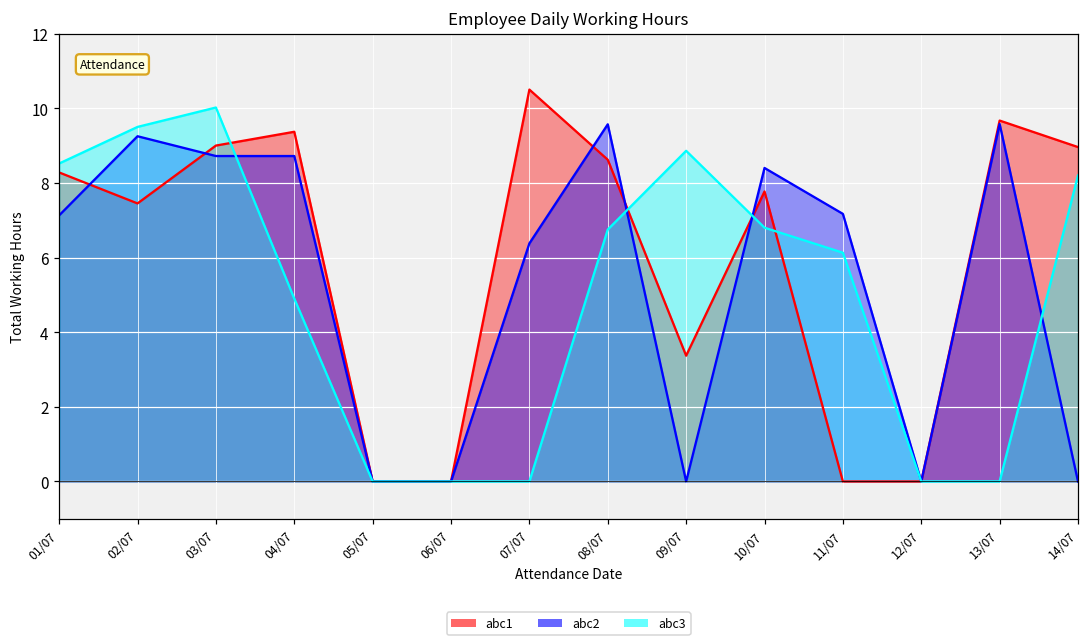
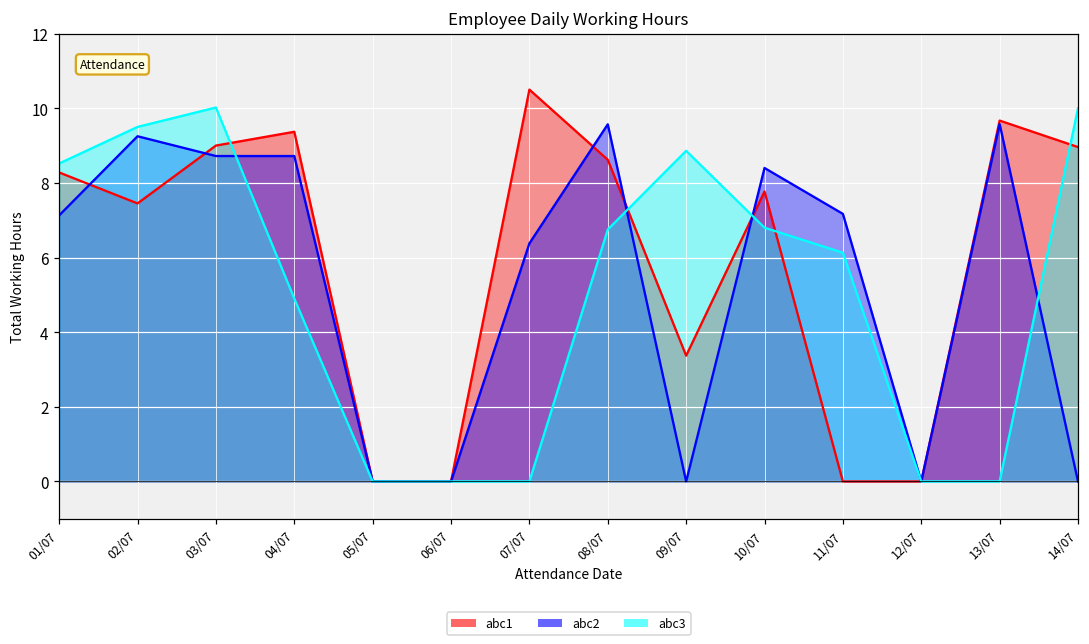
  {
    "abc1": {
      "01/07": 8.3,
      "02/07": 7.5,
      "03/07": 9.0,
      "04/07": 9.4,
      "07/07": 10.5,
      "08/07": 8.6,
      "09/07": 3.4,
      "10/07": 7.8,
      "11/07": 0.0,
      "13/07": 9.7,
      "14/07": 9.0
    },
    "abc2": {
      "01/07": 7.1,
      "02/07": 9.3,
      "03/07": 8.7,
      "04/07": 8.7,
      "07/07": 6.4,
      "08/07": 9.6,
      "09/07": 0.0,
      "10/07": 8.4,
      "11/07": 7.2,
      "13/07": 9.6,
      "14/07": 0.0
    },
    "abc3": {
      "01/07": 8.5,
      "02/07": 9.5,
      "03/07": 10.0,
      "04/07": 4.9,
      "07/07": 0.0,
      "08/07": 6.8,
      "09/07": 8.9,
      "10/07": 6.8,
      "11/07": 6.1,
      "13/07": 0.0,
-     "14/07": 8.2
+     "14/07": 10.0
    }
  }
